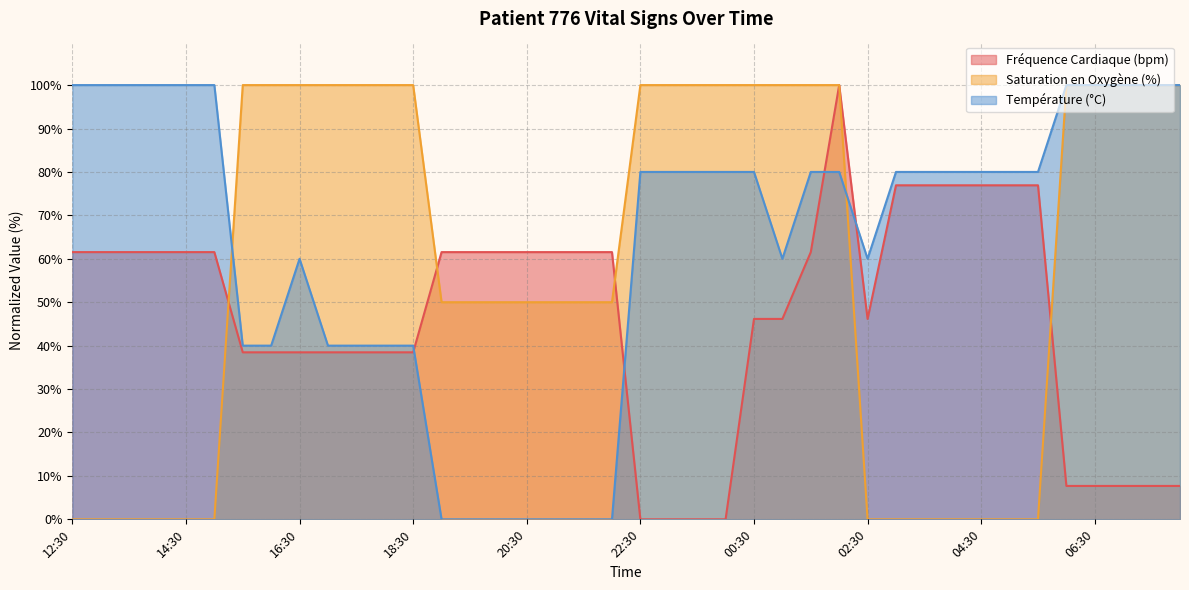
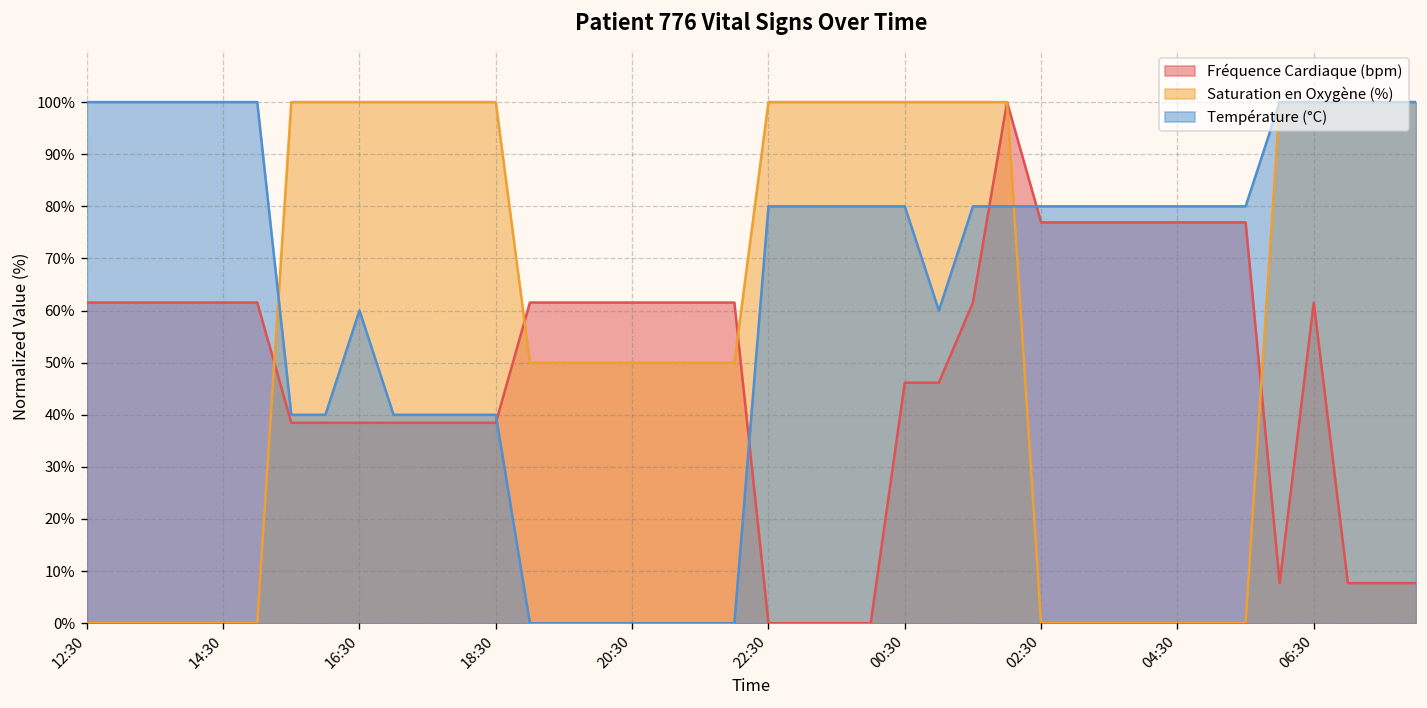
  {
    "Fréquence Cardiaque (bpm)": {
      "12:30": "62%",
      "14:30": "62%",
      "16:30": "38%",
      "18:30": "38%",
      "20:30": "62%",
      "22:30": "0%",
      "00:30": "46%",
-     "02:30": "46%",
+     "02:30": "77%",
      "04:30": "77%",
-     "06:30": "8%"
+     "06:30": "62%"
    },
    "Saturation en Oxygène (%)": {
      "12:30": "0%",
      "14:30": "0%",
      "16:30": "100%",
      "18:30": "100%",
      "20:30": "50%",
      "22:30": "100%",
      "00:30": "100%",
      "02:30": "0%",
      "04:30": "0%"
    },
    "Température (°C)": {
      "12:30": "100%",
      "14:30": "100%",
      "16:30": "60%",
      "18:30": "40%",
      "20:30": "0%",
      "22:30": "80%",
      "00:30": "80%",
-     "02:30": "60%",
+     "02:30": "80%",
      "04:30": "80%"
    }
  }
